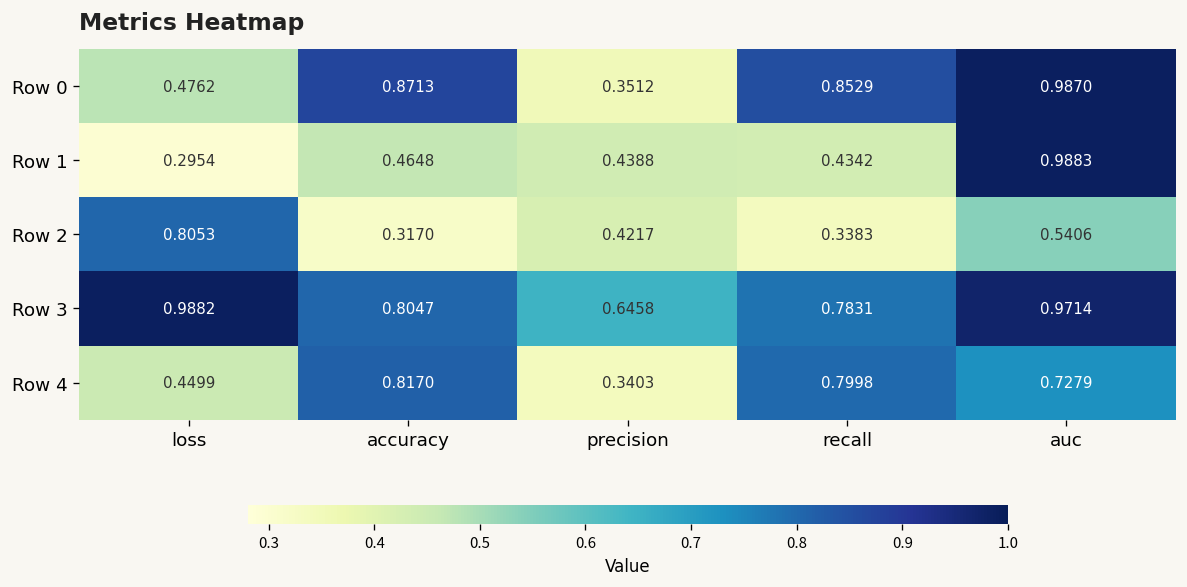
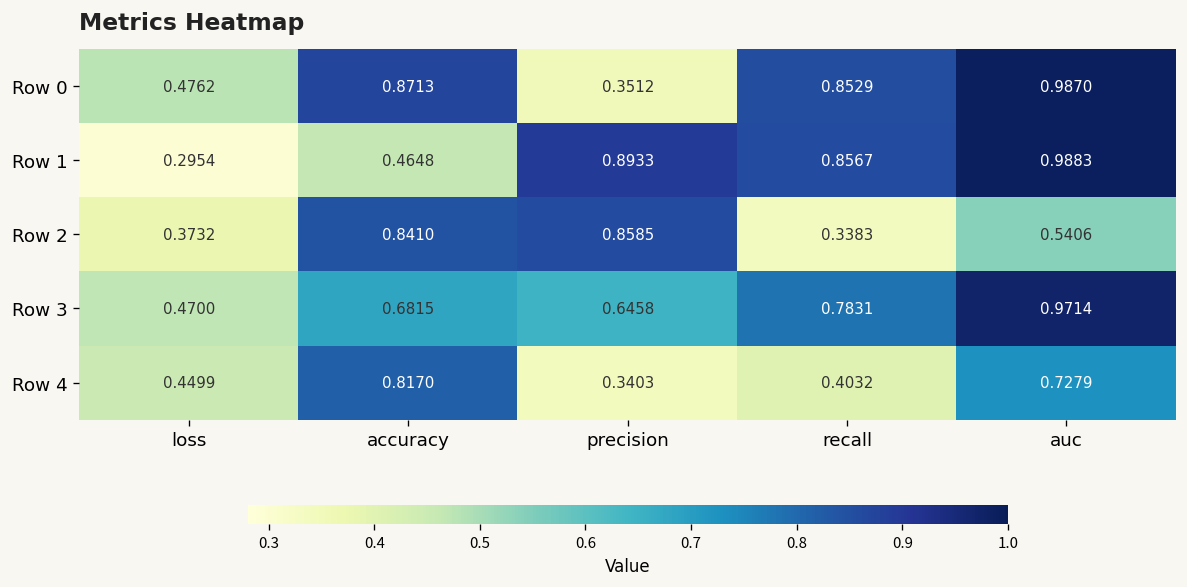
  {
    "Row 0": {
      "loss": 0.4762,
      "accuracy": 0.8713,
      "precision": 0.3512,
      "recall": 0.8529,
      "auc": 0.9870
    },
    "Row 1": {
      "loss": 0.2954,
      "accuracy": 0.4648,
-     "precision": 0.4388,
-     "recall": 0.4342,
+     "precision": 0.8933,
+     "recall": 0.8567,
      "auc": 0.9883
    },
    "Row 2": {
-     "loss": 0.8053,
-     "accuracy": 0.3170,
-     "precision": 0.4217,
+     "loss": 0.3732,
+     "accuracy": 0.8410,
+     "precision": 0.8585,
      "recall": 0.3383,
      "auc": 0.5406
    },
    "Row 3": {
-     "loss": 0.9882,
-     "accuracy": 0.8047,
+     "loss": 0.4700,
+     "accuracy": 0.6815,
      "precision": 0.6458,
      "recall": 0.7831,
      "auc": 0.9714
    },
    "Row 4": {
      "loss": 0.4499,
      "accuracy": 0.8170,
      "precision": 0.3403,
-     "recall": 0.7998,
+     "recall": 0.4032,
      "auc": 0.7279
    }
  }
